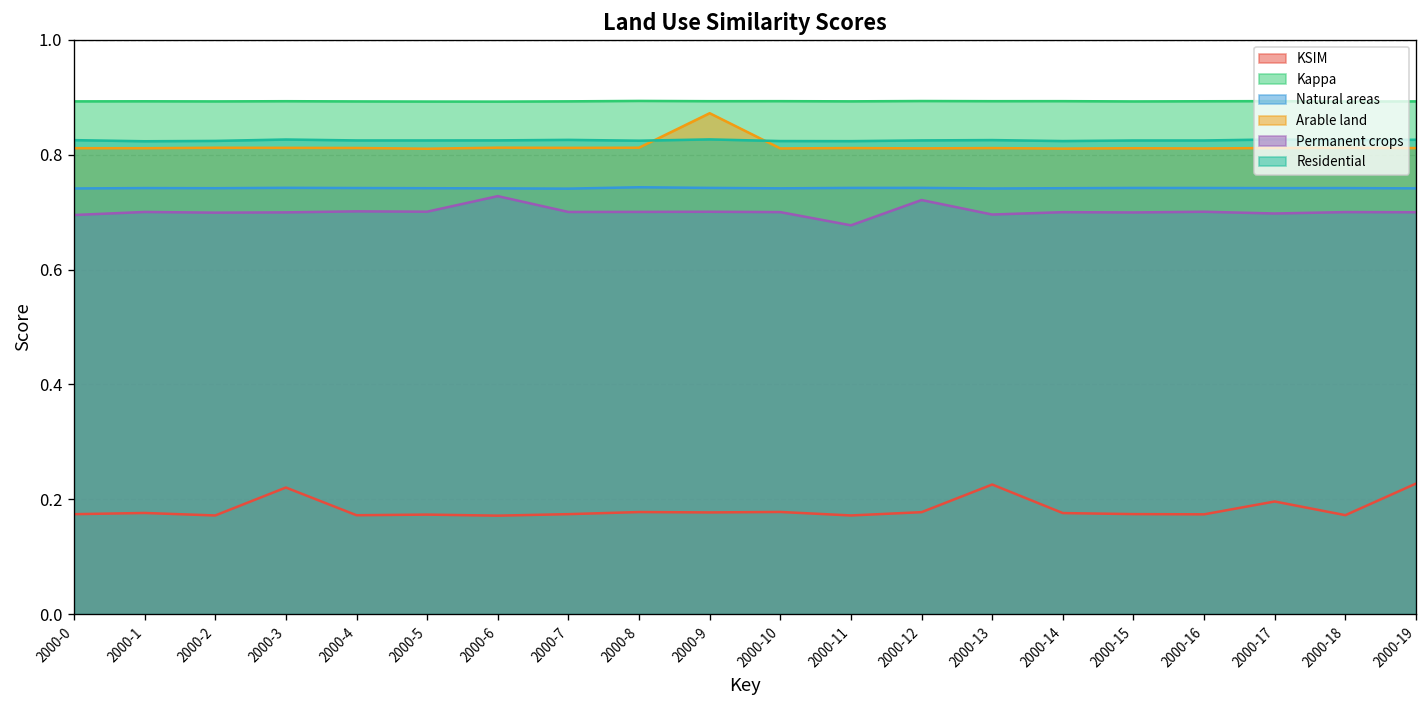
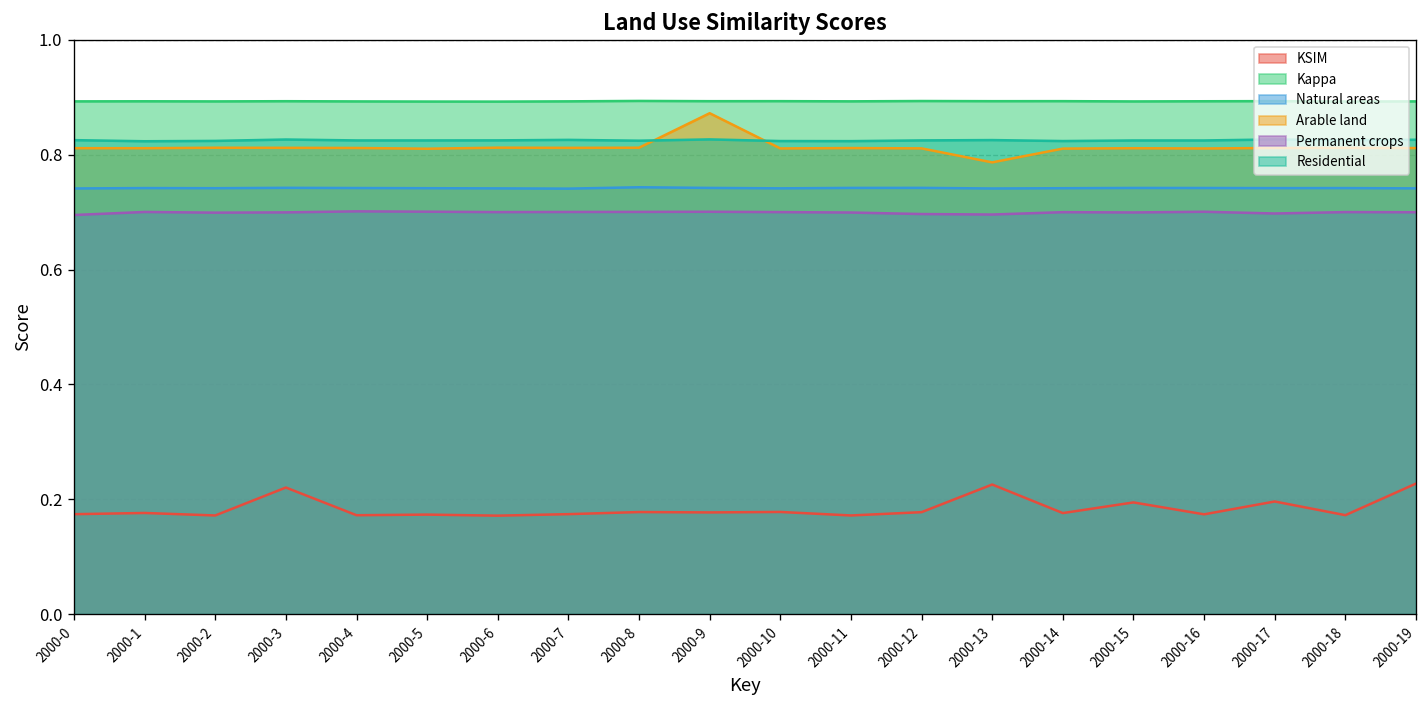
  {
    "KSIM": {
      "2000-0": 0.17,
      "2000-1": 0.18,
      "2000-2": 0.17,
      "2000-3": 0.22,
      "2000-4": 0.17,
      "2000-5": 0.17,
      "2000-6": 0.17,
      "2000-7": 0.17,
      "2000-8": 0.18,
      "2000-9": 0.18,
      "2000-10": 0.18,
      "2000-11": 0.17,
      "2000-12": 0.18,
      "2000-13": 0.23,
      "2000-14": 0.18,
-     "2000-15": 0.17,
+     "2000-15": 0.19,
      "2000-16": 0.17,
      "2000-17": 0.20,
      "2000-18": 0.17,
      "2000-19": 0.23
    },
    "Arable land": {
      "2000-0": 0.81,
      "2000-1": 0.81,
      "2000-2": 0.81,
      "2000-3": 0.81,
      "2000-4": 0.81,
      "2000-5": 0.81,
      "2000-6": 0.81,
      "2000-7": 0.81,
      "2000-8": 0.81,
      "2000-9": 0.87,
      "2000-10": 0.81,
      "2000-11": 0.81,
      "2000-12": 0.81,
-     "2000-13": 0.81,
+     "2000-13": 0.79,
      "2000-14": 0.81,
      "2000-15": 0.81,
      "2000-16": 0.81,
      "2000-19": 0.81
    },
    "Permanent crops": {
      "2000-0": 0.70,
      "2000-1": 0.70,
      "2000-2": 0.70,
      "2000-3": 0.70,
      "2000-4": 0.70,
      "2000-5": 0.70,
-     "2000-6": 0.73,
+     "2000-6": 0.70,
      "2000-7": 0.70,
      "2000-8": 0.70,
      "2000-9": 0.70,
      "2000-10": 0.70,
-     "2000-11": 0.68,
-     "2000-12": 0.72,
+     "2000-11": 0.70,
+     "2000-12": 0.70,
      "2000-13": 0.70,
      "2000-14": 0.70,
      "2000-15": 0.70,
      "2000-16": 0.70,
      "2000-17": 0.70,
      "2000-18": 0.70,
      "2000-19": 0.70
    }
  }
